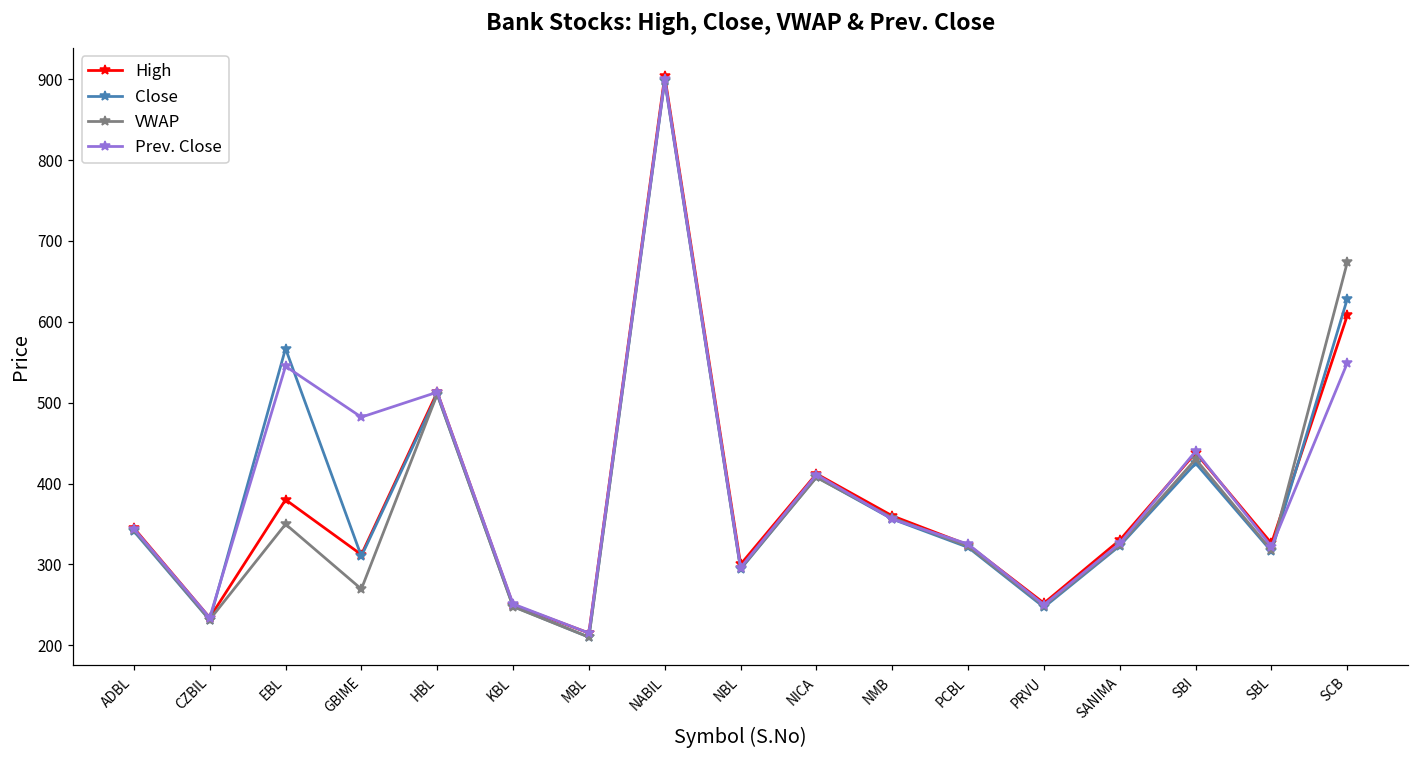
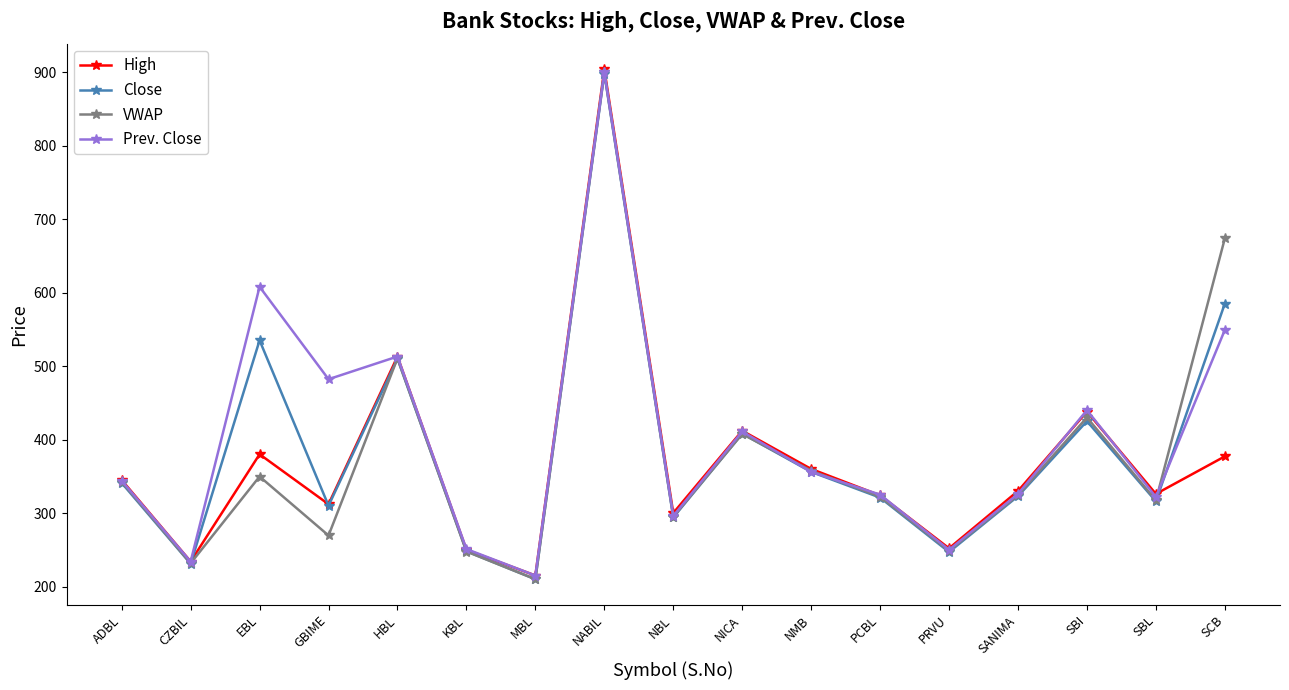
  {
    "High": {
      "EBL": 380,
      "NABIL": 900,
      "NBL": 300,
      "SANIMA": 330,
      "SBL": 330,
-     "SCB": 610
+     "SCB": 380
    },
    "Close": {
-     "EBL": 570,
+     "EBL": 540,
      "SBI": 430,
-     "SCB": 630
+     "SCB": 590
    },
    "VWAP": {
      "EBL": 350,
      "GBIME": 270,
      "SBI": 430,
      "SCB": 670
    },
    "Prev. Close": {
-     "EBL": 550,
+     "EBL": 610,
      "GBIME": 480,
      "SBL": 320,
      "SCB": 550
    }
  }
